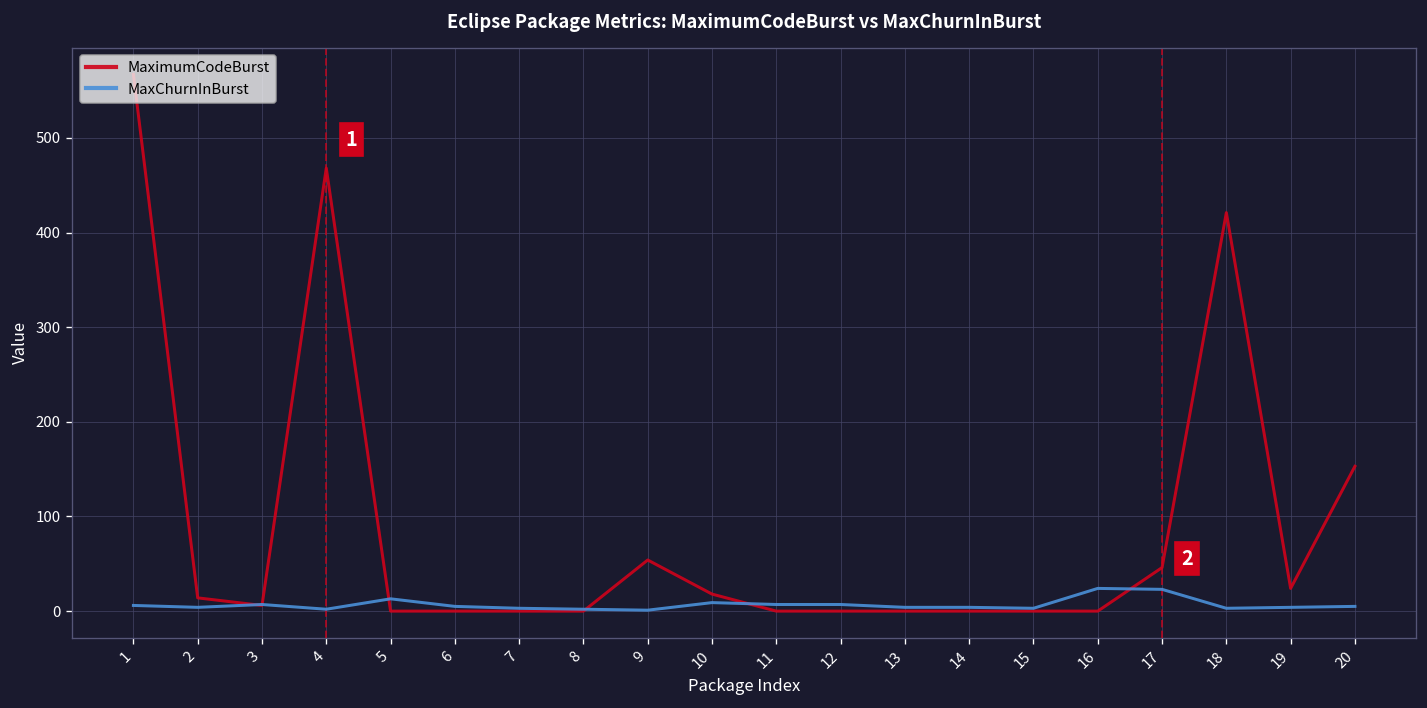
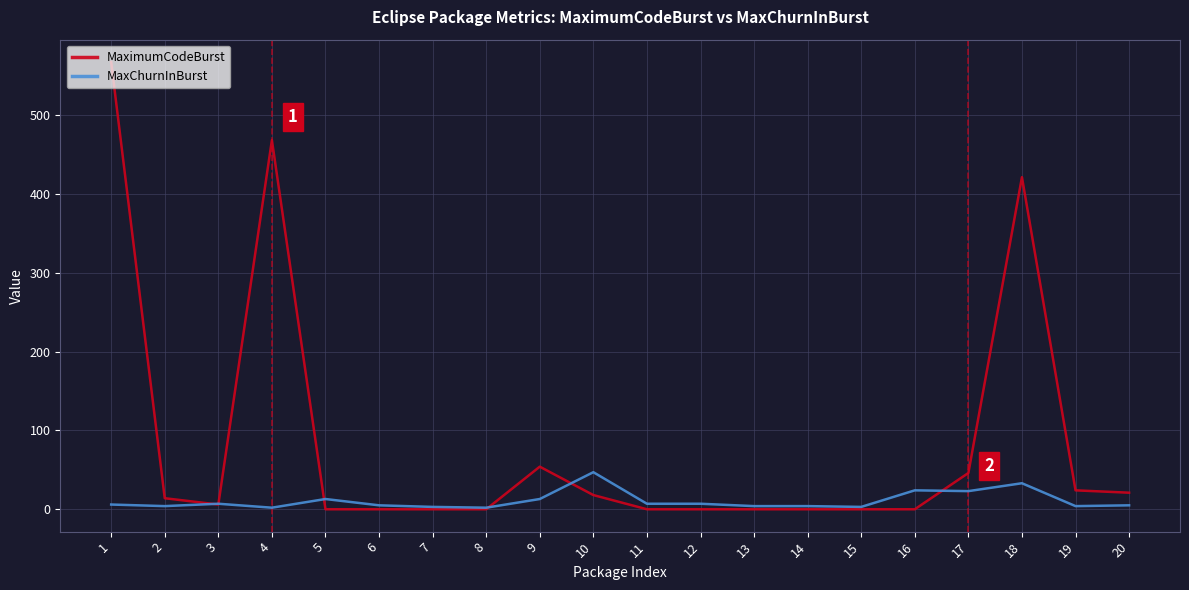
  {
    "MaximumCodeBurst": {
      "2": 10,
      "5": 0,
      "6": 0,
      "9": 50,
      "10": 20,
      "11": 0,
      "12": 0,
      "13": 0,
      "14": 0,
      "16": 0,
      "18": 420,
      "19": 20,
-     "20": 150
+     "20": 20
    },
    "MaxChurnInBurst": {
      "1": 10,
      "2": 0,
      "4": 0,
      "5": 10,
      "6": 10,
-     "9": 0,
-     "10": 10,
+     "9": 10,
+     "10": 50,
      "11": 10,
      "12": 10,
      "13": 0,
      "14": 0,
      "16": 20,
      "17": 20,
-     "18": 0,
+     "18": 30,
      "19": 0,
      "20": 10
    }
  }
